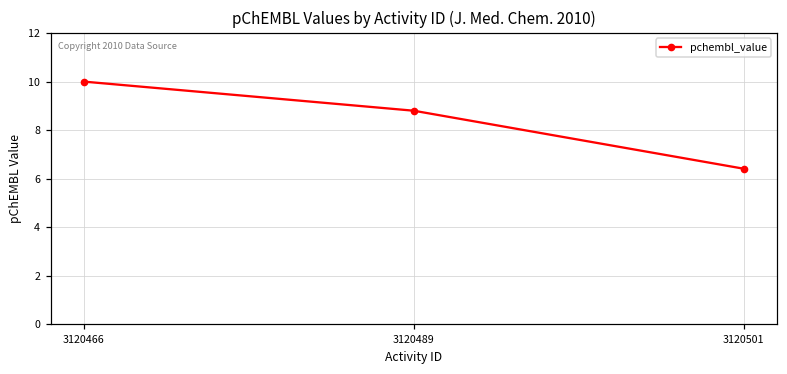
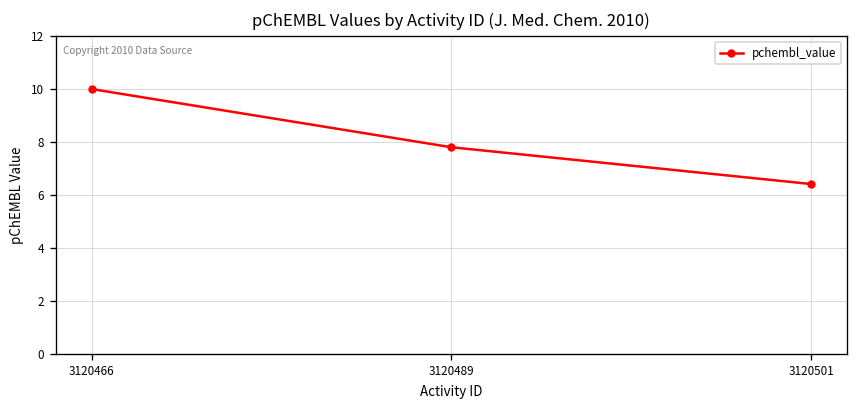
  {
    "3120466": 10.0,
-   "3120489": 8.8,
+   "3120489": 7.8,
    "3120501": 6.4
  }
